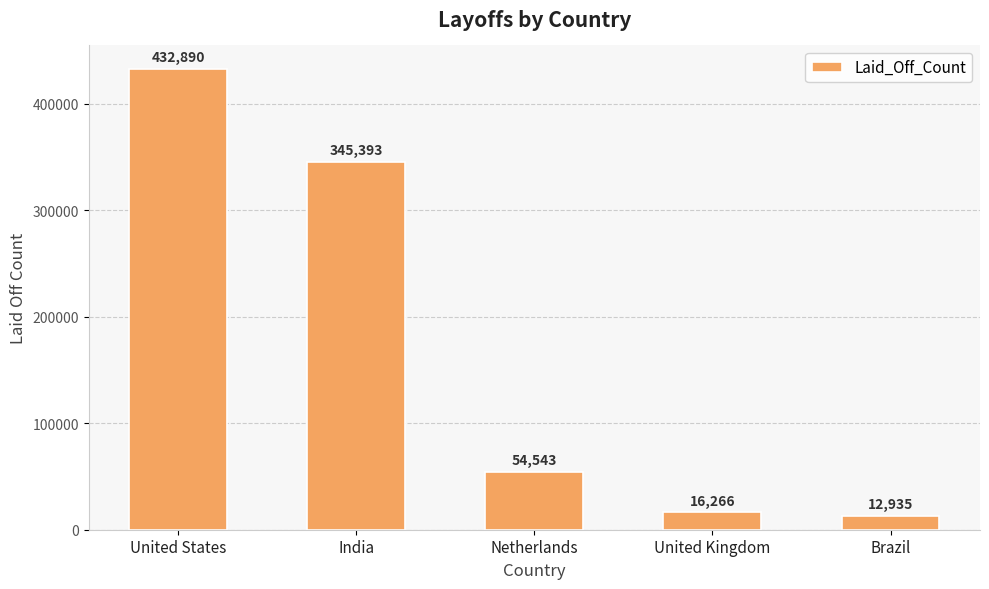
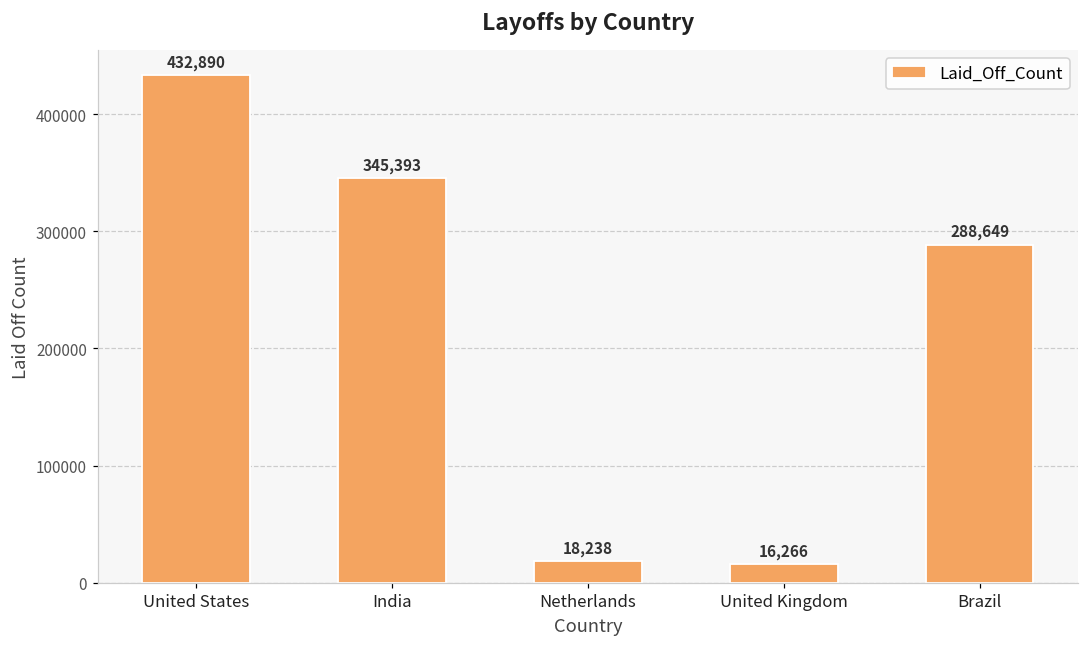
  {
    "United States": "432,890",
    "India": "345,393",
-   "Netherlands": "54,543",
+   "Netherlands": "18,238",
    "United Kingdom": "16,266",
-   "Brazil": "12,935"
+   "Brazil": "288,649"
  }
